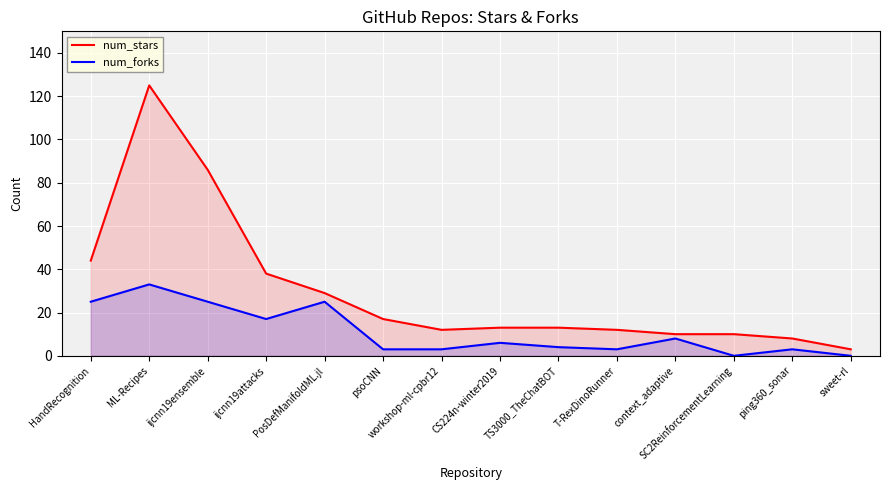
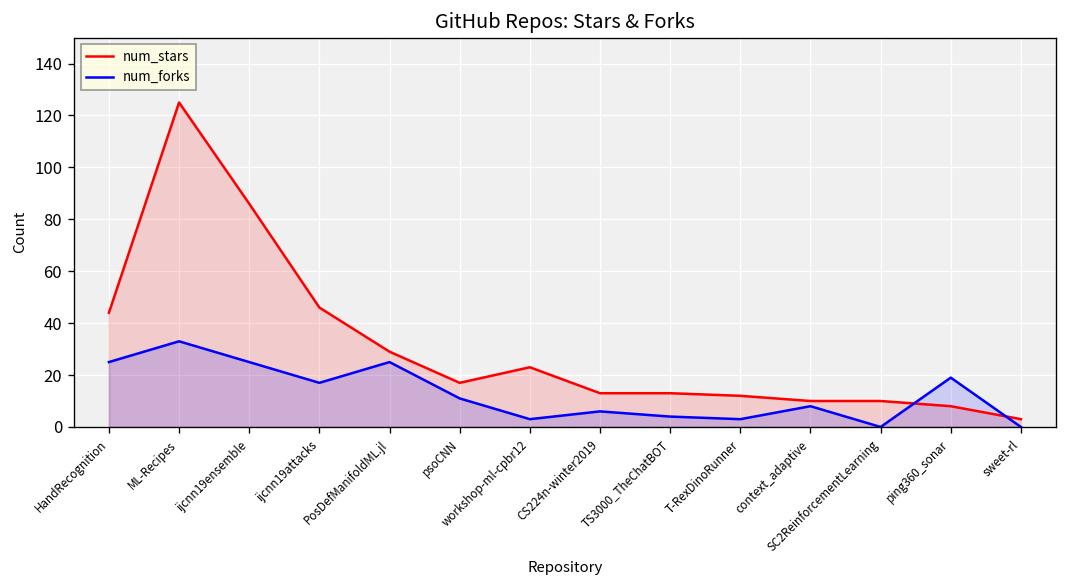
  {
    "num_stars": {
      "HandRecognition": 44,
      "ML-Recipes": 125,
      "ijcnn19ensemble": 86,
-     "ijcnn19attacks": 38,
+     "ijcnn19attacks": 46,
      "PosDefManifoldML.jl": 29,
      "psoCNN": 17,
-     "workshop-ml-cpbr12": 12,
+     "workshop-ml-cpbr12": 23,
      "CS224n-winter2019": 13,
      "TS3000_TheChatBOT": 13,
      "T-RexDinoRunner": 12,
      "context_adaptive": 10,
      "SC2ReinforcementLearning": 10,
      "ping360_sonar": 8,
      "sweet-rl": 3
    },
    "num_forks": {
      "HandRecognition": 25,
      "ML-Recipes": 33,
      "ijcnn19ensemble": 25,
      "ijcnn19attacks": 17,
      "PosDefManifoldML.jl": 25,
-     "psoCNN": 3,
+     "psoCNN": 11,
      "workshop-ml-cpbr12": 3,
      "CS224n-winter2019": 6,
      "TS3000_TheChatBOT": 4,
      "T-RexDinoRunner": 3,
      "context_adaptive": 8,
      "SC2ReinforcementLearning": 0,
-     "ping360_sonar": 3,
+     "ping360_sonar": 19,
      "sweet-rl": 0
    }
  }
